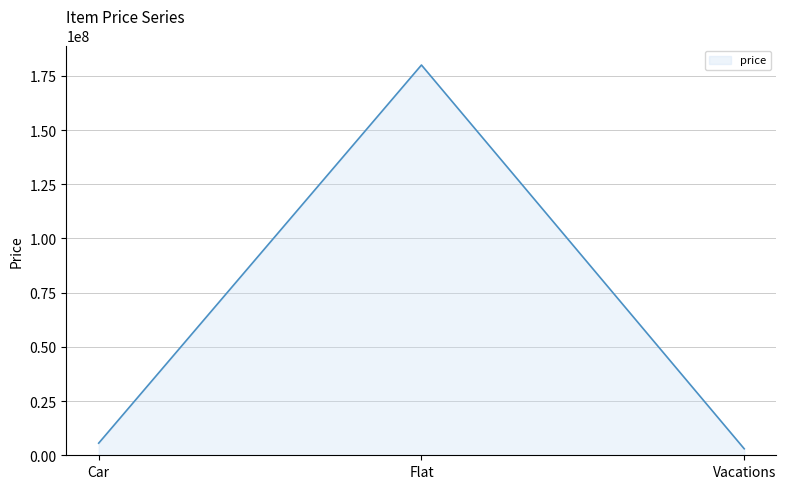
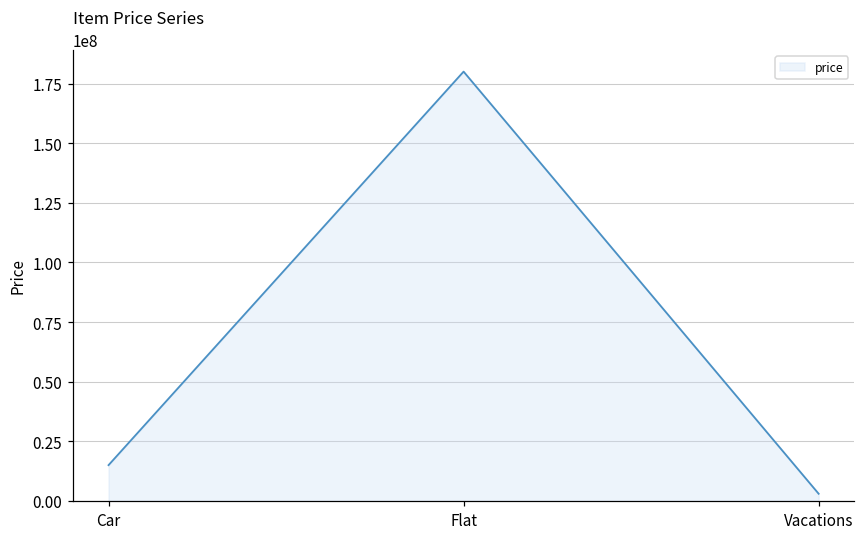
  {
-   "Car": 6000000,
+   "Car": 15000000,
    "Flat": 180000000,
    "Vacations": 3000000
  }
